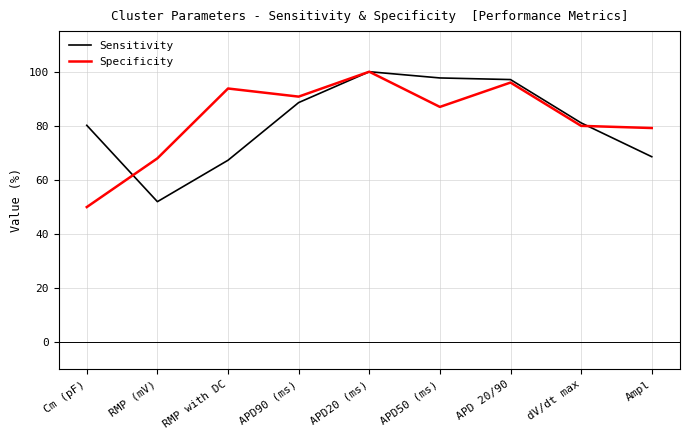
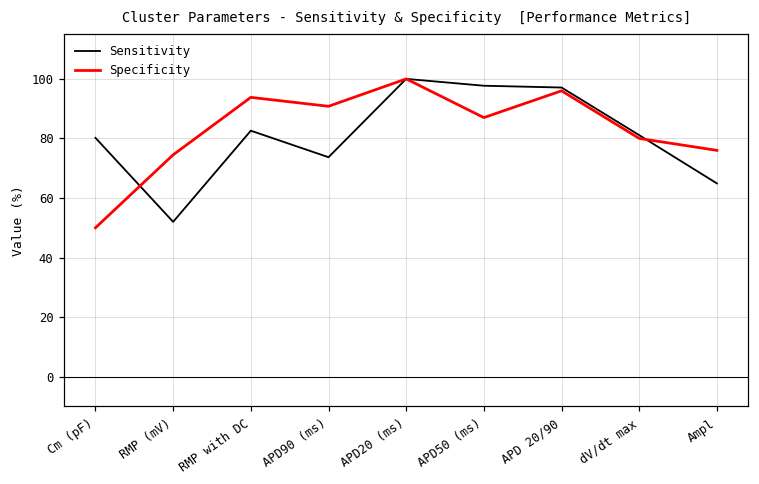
  {
    "Sensitivity": {
      "Cm (pF)": 80,
      "RMP (mV)": 52,
-     "RMP with DC": 67,
-     "APD90 (ms)": 89,
+     "RMP with DC": 83,
+     "APD90 (ms)": 74,
      "APD50 (ms)": 98,
      "APD 20/90": 97,
      "dV/dt max": 81,
-     "Ampl": 69
+     "Ampl": 65
    },
    "Specificity": {
      "Cm (pF)": 50,
-     "RMP (mV)": 68,
+     "RMP (mV)": 75,
      "RMP with DC": 94,
      "APD90 (ms)": 91,
      "APD50 (ms)": 87,
      "APD 20/90": 96,
      "dV/dt max": 80,
-     "Ampl": 79
+     "Ampl": 76
    }
  }
